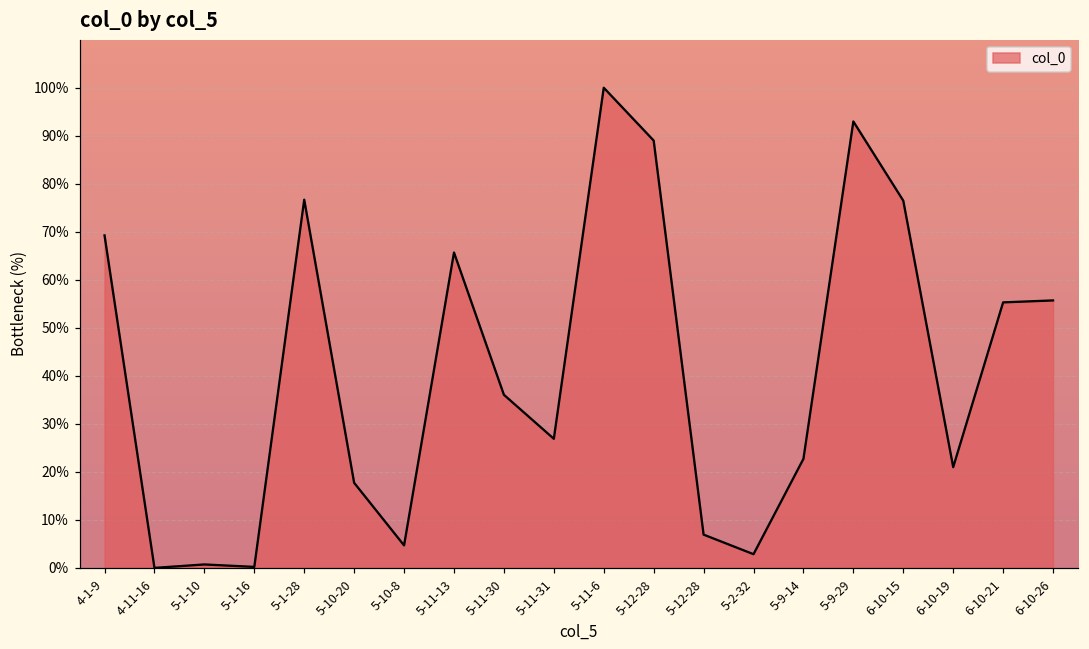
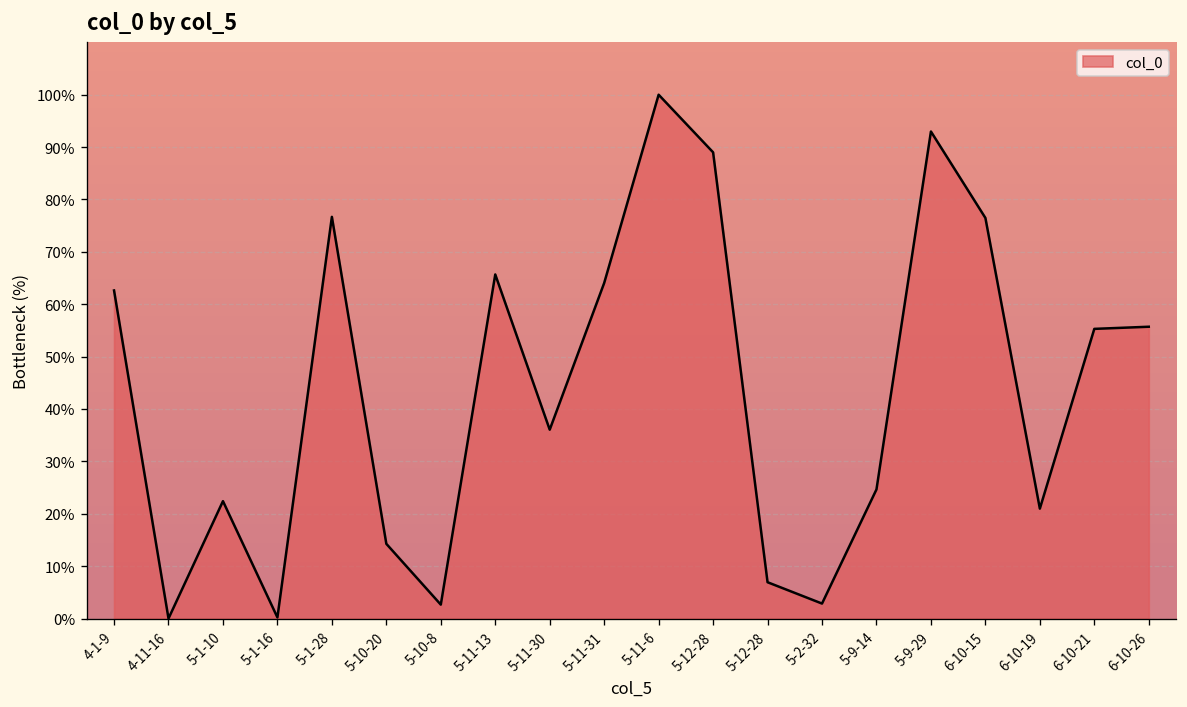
  {
-   "4-1-9": "69%",
+   "4-1-9": "63%",
    "4-11-16": "0%",
-   "5-1-10": "1%",
+   "5-1-10": "22%",
    "5-1-16": "0%",
    "5-1-28": "77%",
-   "5-10-20": "18%",
-   "5-10-8": "5%",
+   "5-10-20": "14%",
+   "5-10-8": "3%",
    "5-11-13": "66%",
    "5-11-30": "36%",
-   "5-11-31": "27%",
+   "5-11-31": "64%",
    "5-11-6": "100%",
    "5-2-32": "3%",
-   "5-9-14": "23%",
+   "5-9-14": "25%",
    "5-9-29": "93%",
    "6-10-15": "76%",
    "6-10-19": "21%",
    "6-10-21": "55%",
    "6-10-26": "56%"
  }
